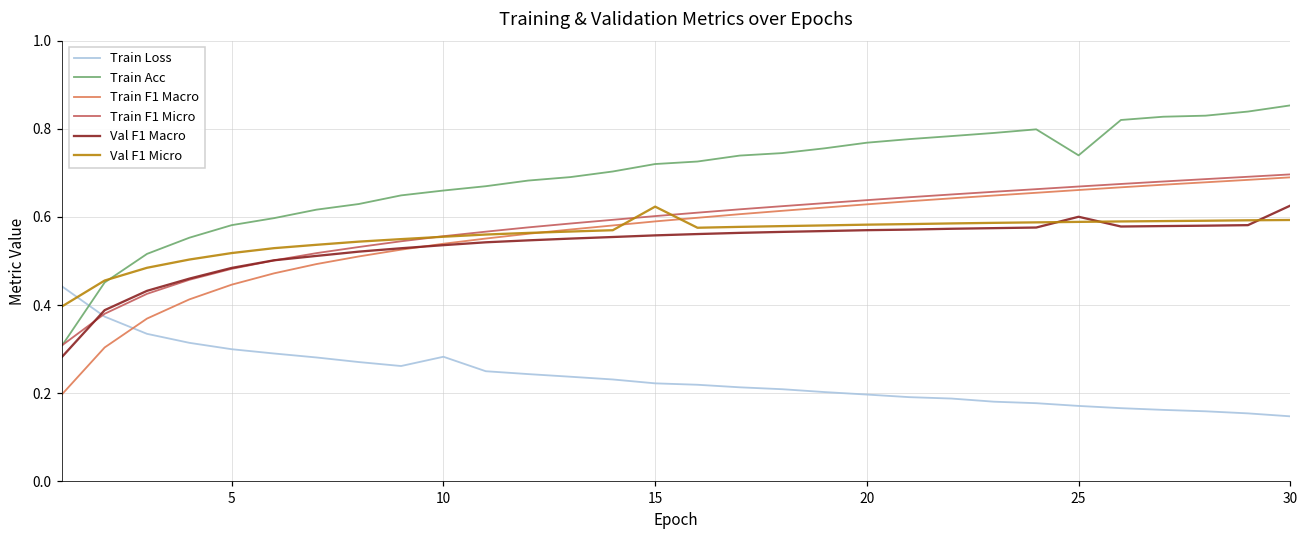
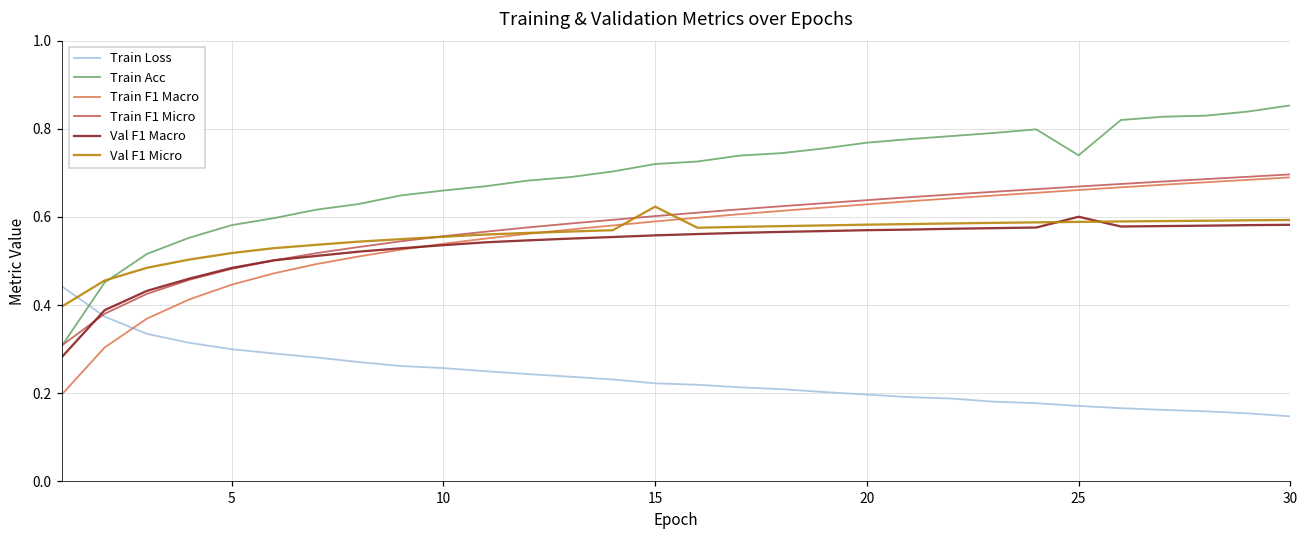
  {
    "Train Loss": {
      "5": 0.30,
-     "10": 0.28,
+     "10": 0.26,
      "15": 0.22,
      "20": 0.20,
      "25": 0.17,
      "30": 0.15
    },
    "Train Acc": {
      "5": 0.58,
      "10": 0.66,
      "15": 0.72,
      "20": 0.77,
      "25": 0.74,
      "30": 0.85
    },
    "Val F1 Macro": {
      "15": 0.56,
      "20": 0.57,
      "25": 0.60,
-     "30": 0.63
+     "30": 0.58
    },
    "Val F1 Micro": {
      "5": 0.52,
      "15": 0.62,
      "20": 0.58,
      "25": 0.59,
      "30": 0.59
    }
  }
